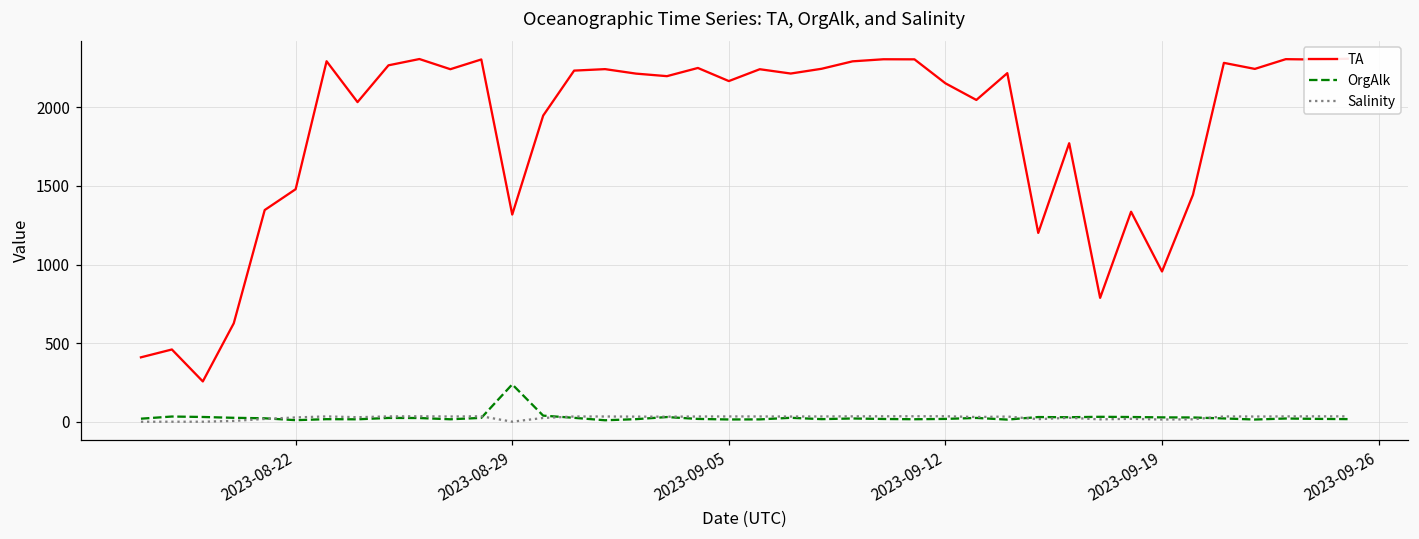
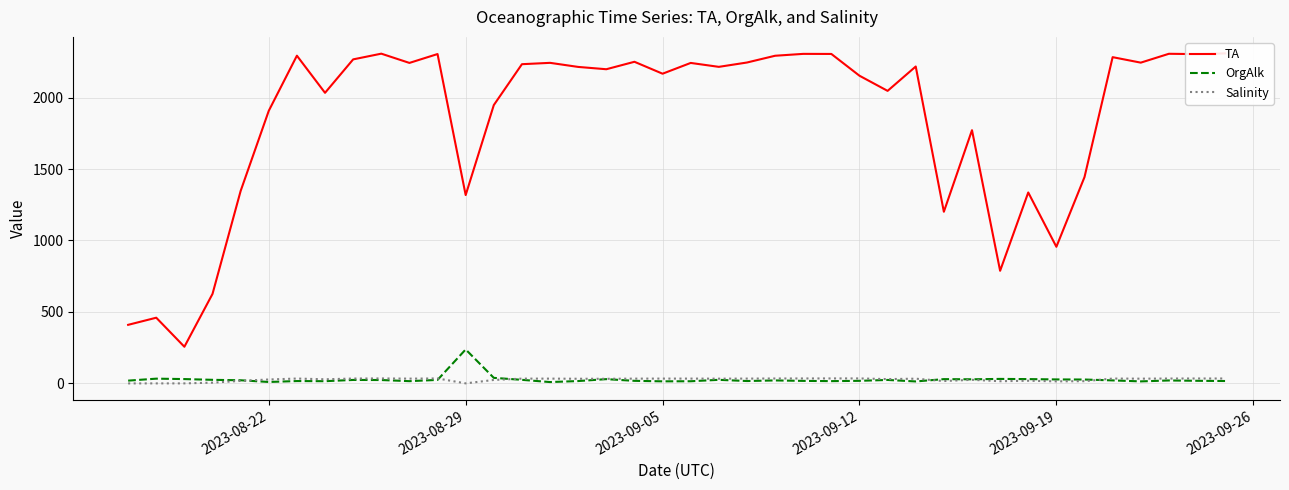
  {
    "TA": {
-     "2023-08-22": 1480,
+     "2023-08-22": 1910,
      "2023-08-29": 1320,
      "2023-09-05": 2170,
      "2023-09-12": 2150,
      "2023-09-19": 960
    },
    "OrgAlk": {
      "2023-08-29": 240,
      "2023-09-05": 10
    },
    "Salinity": {
      "2023-08-29": 0,
      "2023-09-05": 30
    }
  }
